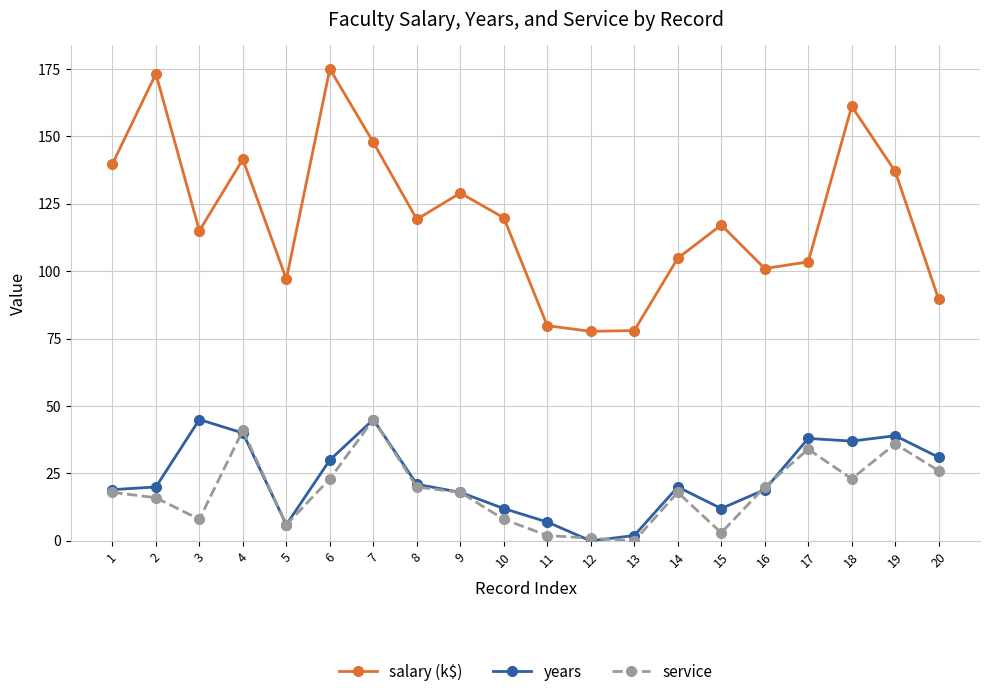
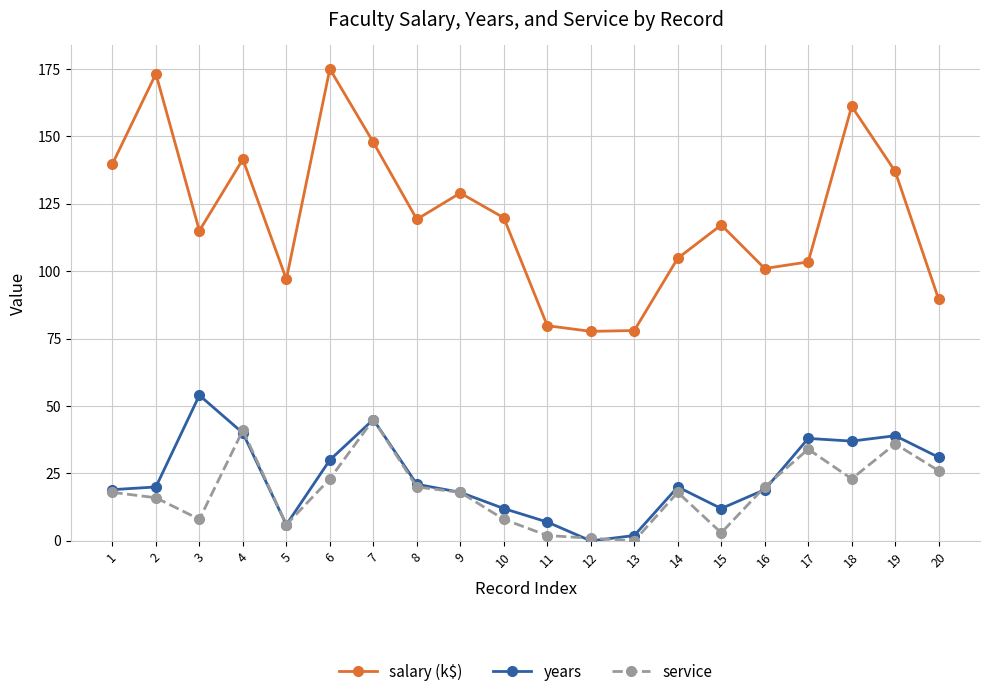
  {
    "salary (k$)": {
      "1": 140,
      "2": 173,
      "3": 115,
      "4": 142,
      "5": 97,
      "6": 175,
      "7": 148,
      "8": 119,
      "9": 129,
      "10": 120,
      "11": 80,
      "12": 78,
      "13": 78,
      "14": 105,
      "15": 117,
      "16": 101,
      "17": 103,
      "18": 161,
      "19": 137,
      "20": 90
    },
    "years": {
      "1": 19,
      "2": 20,
-     "3": 45,
+     "3": 54,
      "4": 40,
      "6": 30,
      "8": 21,
      "10": 12,
      "11": 7,
      "12": 0,
      "13": 2,
      "14": 20,
      "15": 12,
      "16": 19,
      "17": 38,
      "18": 37,
      "19": 39,
      "20": 31
    },
    "service": {
      "1": 18,
      "2": 16,
      "3": 8,
      "4": 41,
      "6": 23,
      "8": 20,
      "10": 8,
      "11": 2,
      "12": 1,
      "13": 0,
      "14": 18,
      "15": 3,
      "16": 20,
      "17": 34,
      "18": 23,
      "19": 36,
      "20": 26
    }
  }
